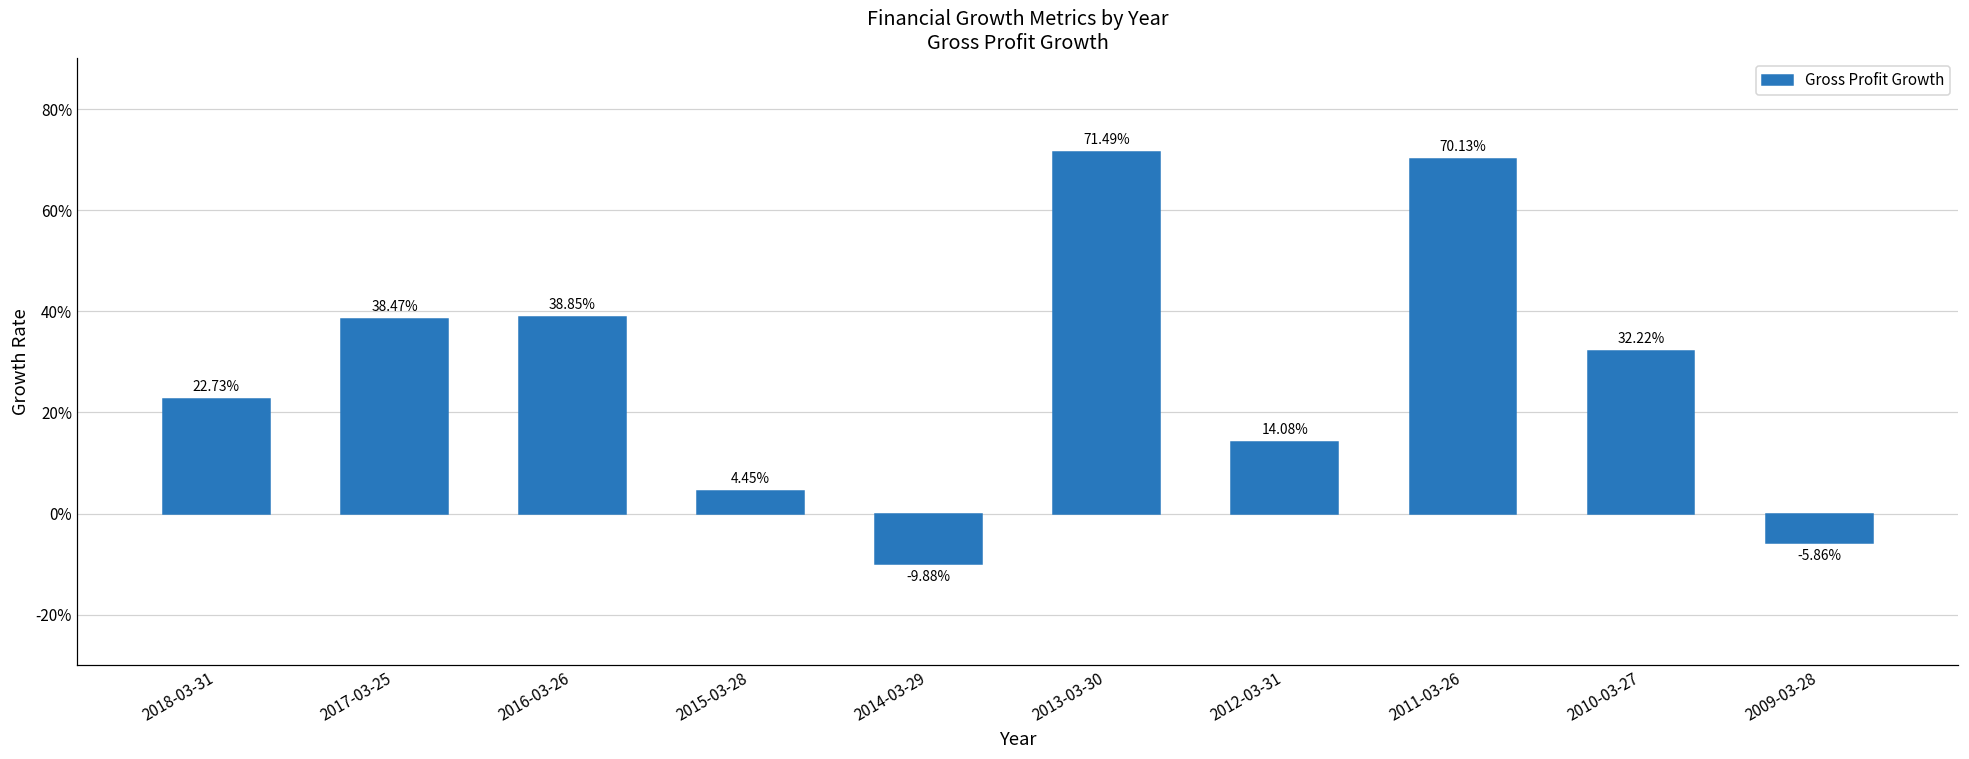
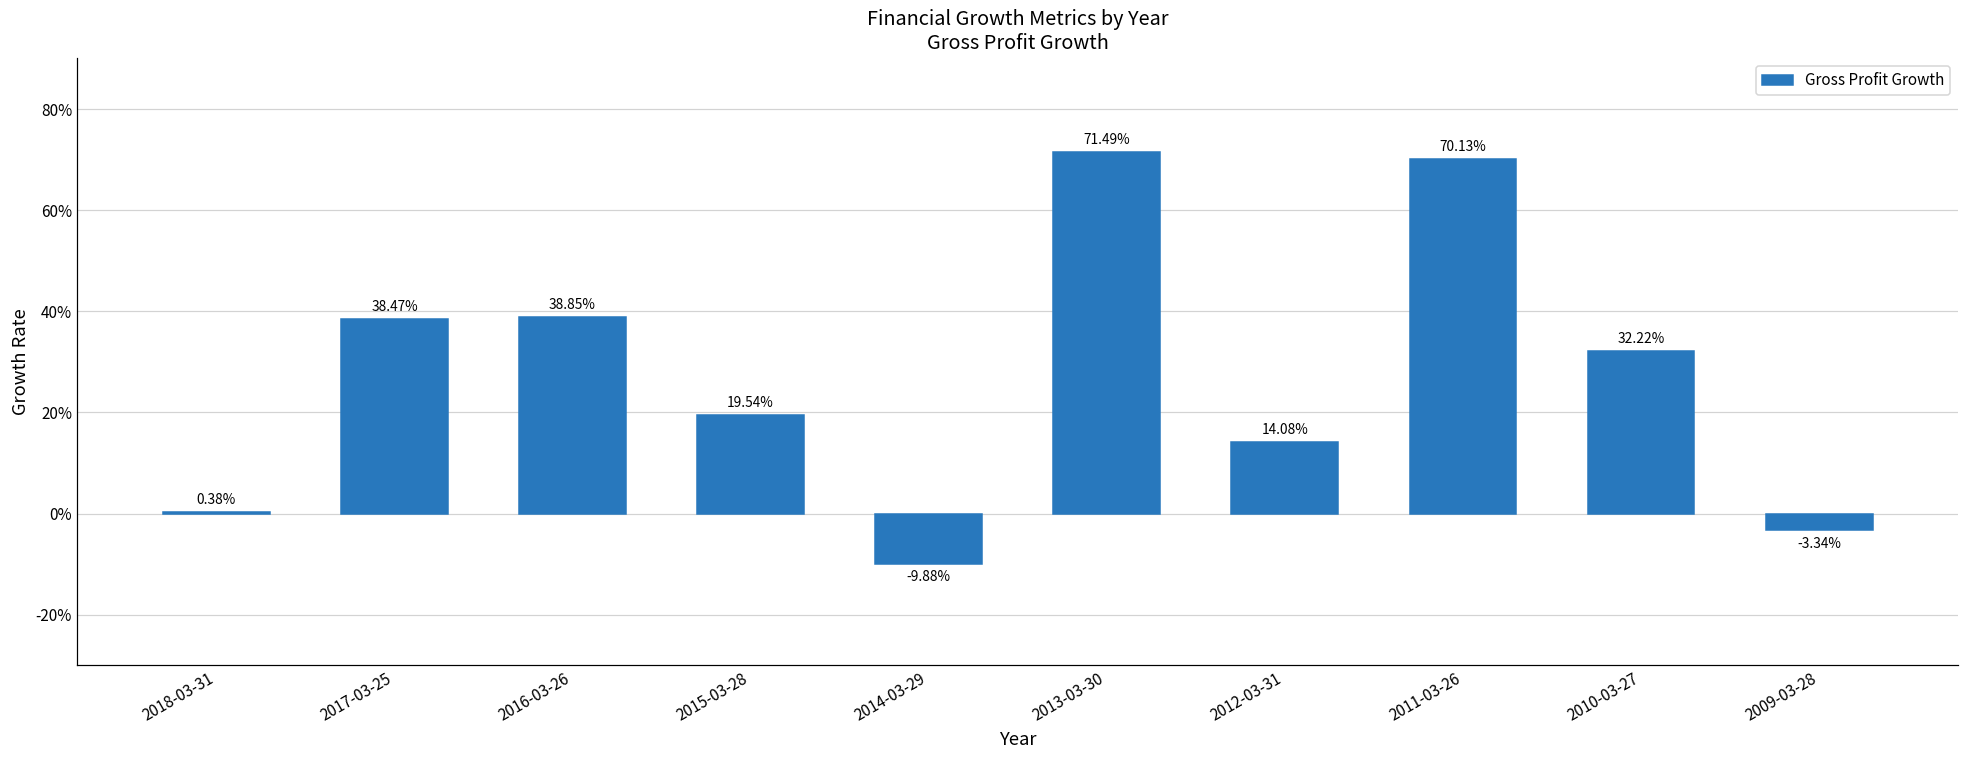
  {
-   "2018-03-31": "22.73%",
+   "2018-03-31": "0.38%",
    "2017-03-25": "38.47%",
    "2016-03-26": "38.85%",
-   "2015-03-28": "4.45%",
+   "2015-03-28": "19.54%",
    "2014-03-29": "-9.88%",
    "2013-03-30": "71.49%",
    "2012-03-31": "14.08%",
    "2011-03-26": "70.13%",
    "2010-03-27": "32.22%",
-   "2009-03-28": "-5.86%"
+   "2009-03-28": "-3.34%"
  }
